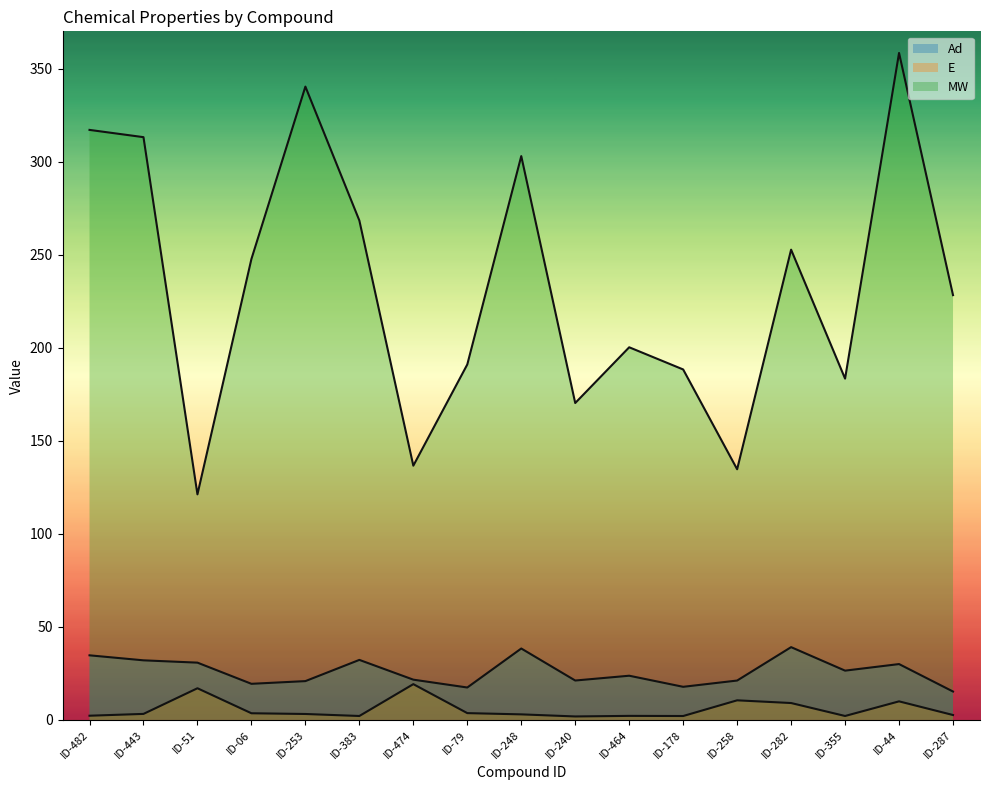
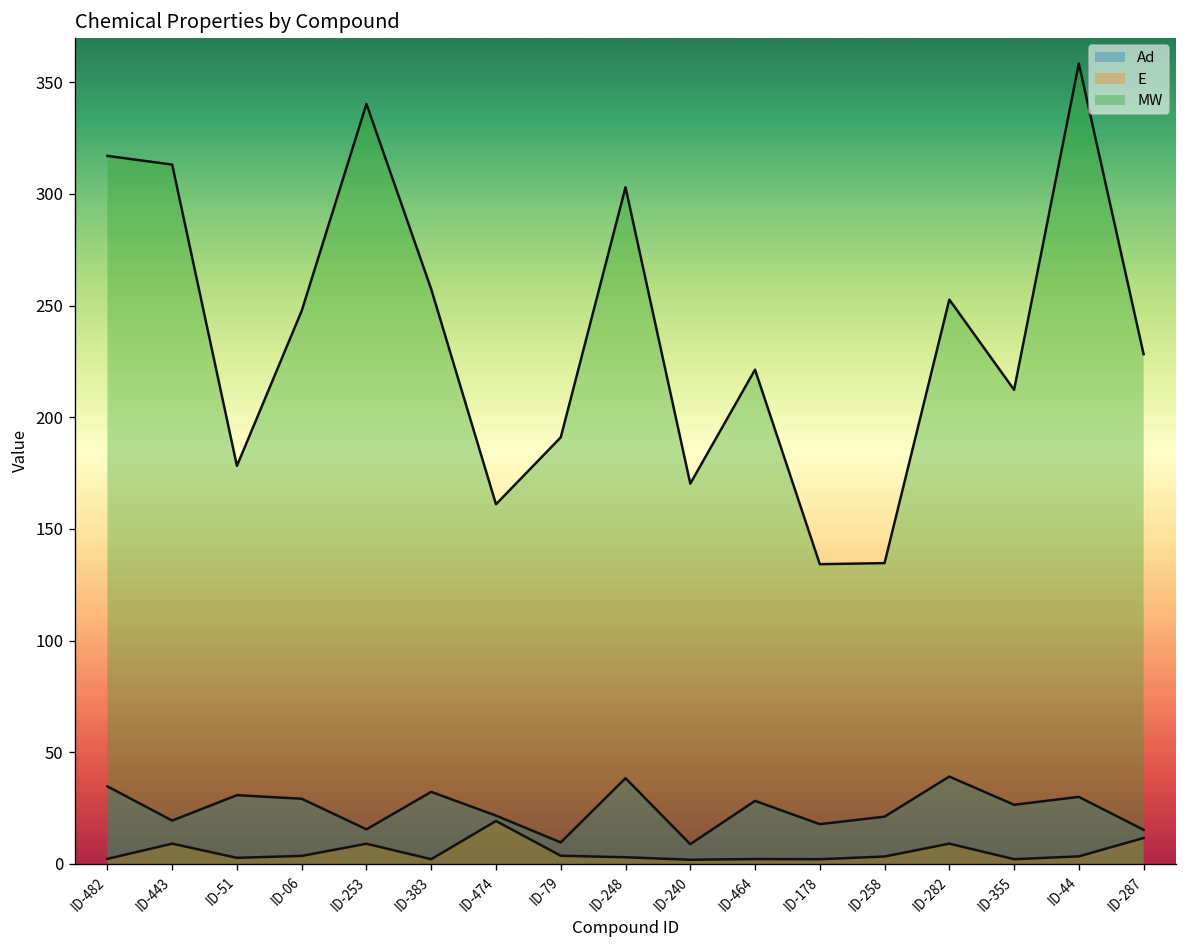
  {
    "Ad": {
      "ID-482": 35,
-     "ID-443": 32,
+     "ID-443": 19,
      "ID-51": 31,
-     "ID-06": 19,
-     "ID-253": 21,
+     "ID-06": 29,
+     "ID-253": 15,
      "ID-383": 32,
      "ID-474": 22,
-     "ID-79": 17,
+     "ID-79": 10,
      "ID-248": 38,
-     "ID-240": 21,
-     "ID-464": 24,
+     "ID-240": 9,
+     "ID-464": 28,
      "ID-178": 18,
      "ID-258": 21,
      "ID-282": 39,
      "ID-355": 27,
      "ID-44": 30,
      "ID-287": 15
    },
    "E": {
      "ID-482": 2,
-     "ID-443": 3,
-     "ID-51": 17,
+     "ID-443": 9,
+     "ID-51": 3,
      "ID-06": 4,
-     "ID-253": 3,
+     "ID-253": 9,
      "ID-383": 2,
      "ID-474": 19,
      "ID-79": 4,
      "ID-248": 3,
      "ID-240": 2,
      "ID-464": 2,
      "ID-178": 2,
-     "ID-258": 11,
+     "ID-258": 3,
      "ID-282": 9,
      "ID-355": 2,
-     "ID-44": 10,
-     "ID-287": 3
+     "ID-44": 3,
+     "ID-287": 12
    },
    "MW": {
      "ID-482": 317,
      "ID-443": 313,
-     "ID-51": 121,
+     "ID-51": 178,
      "ID-06": 248,
      "ID-253": 340,
-     "ID-383": 268,
-     "ID-474": 137,
+     "ID-383": 257,
+     "ID-474": 161,
      "ID-79": 191,
      "ID-248": 303,
      "ID-240": 170,
-     "ID-464": 200,
-     "ID-178": 188,
+     "ID-464": 221,
+     "ID-178": 134,
      "ID-258": 135,
      "ID-282": 253,
-     "ID-355": 183,
+     "ID-355": 212,
      "ID-44": 358,
      "ID-287": 228
    }
  }
